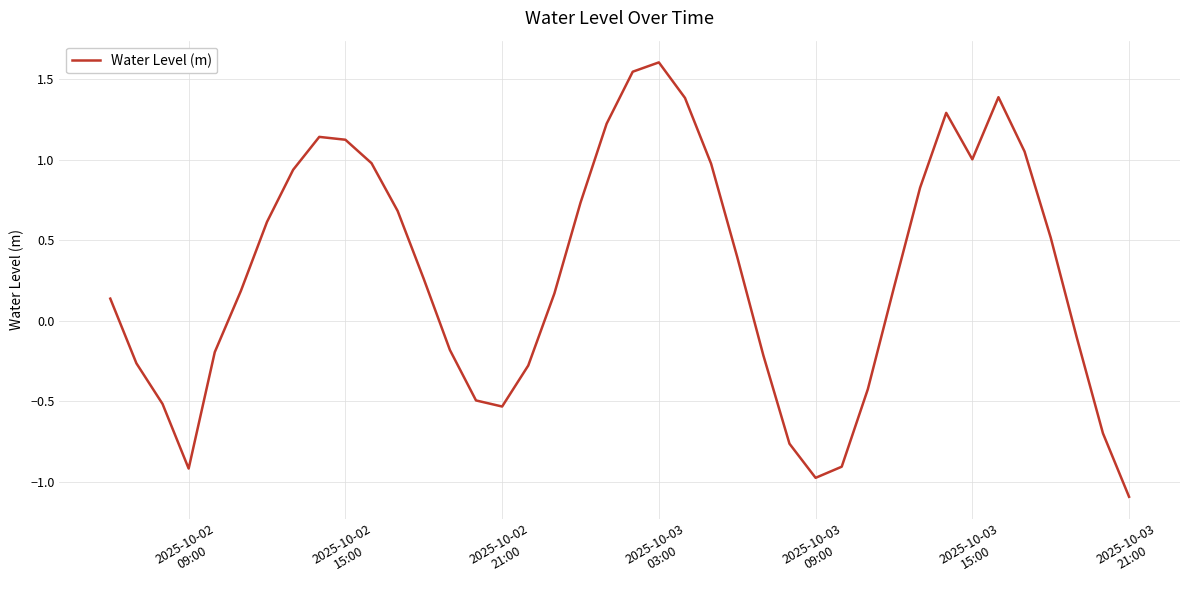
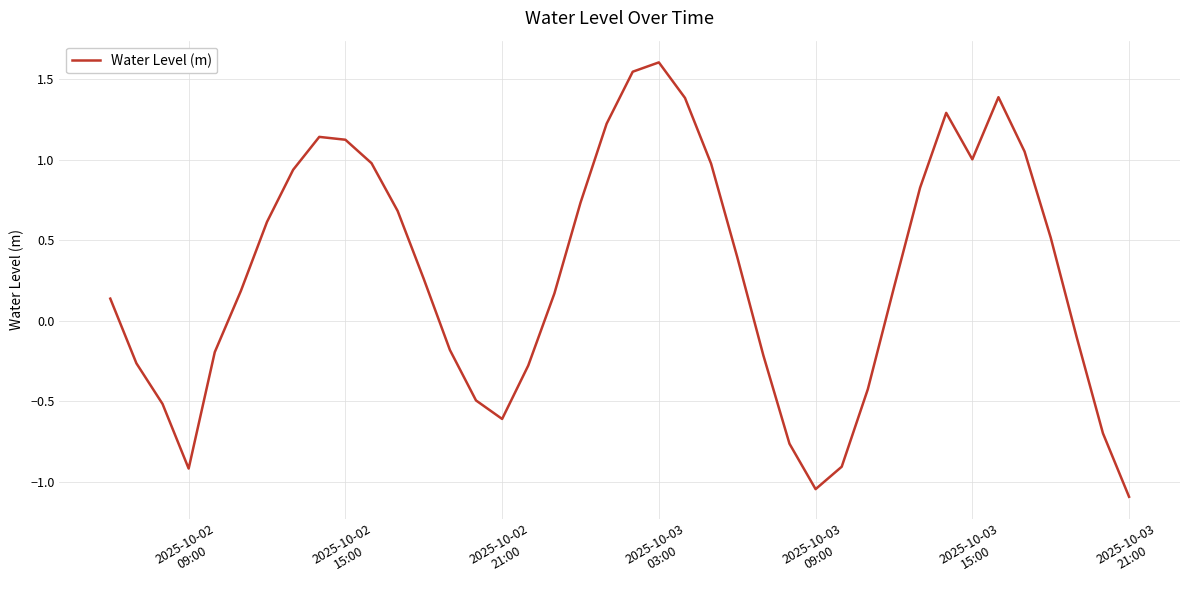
  {
    "2025-10-02 09:00": -0.92,
    "2025-10-02 15:00": 1.12,
-   "2025-10-02 21:00": -0.53,
+   "2025-10-02 21:00": -0.61,
    "2025-10-03 03:00": 1.60,
-   "2025-10-03 09:00": -0.97,
+   "2025-10-03 09:00": -1.04,
    "2025-10-03 15:00": 1.00,
    "2025-10-03 21:00": -1.09
  }
